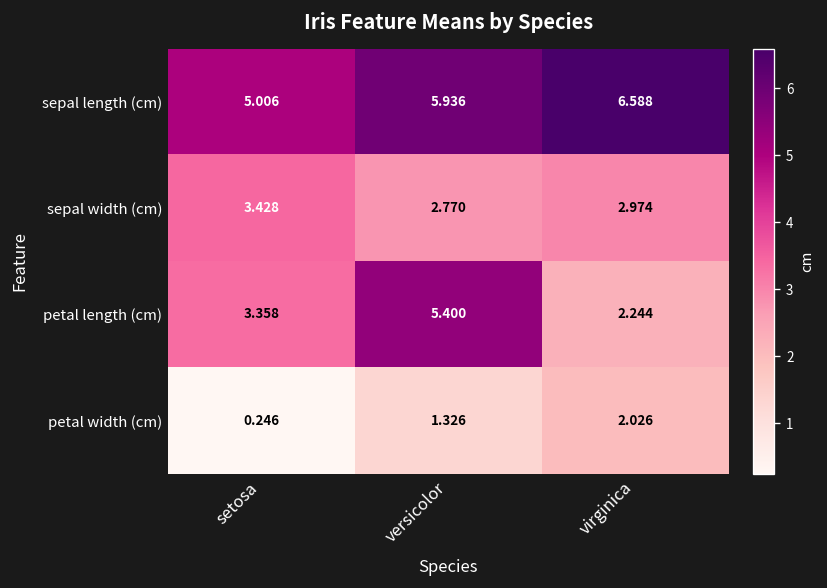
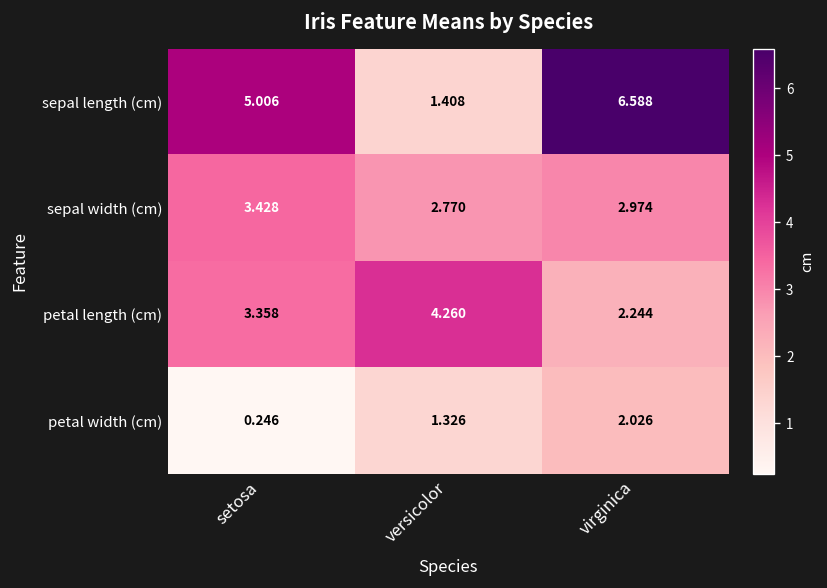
  {
    "sepal length (cm)": {
      "setosa": 5.006,
-     "versicolor": 5.936,
+     "versicolor": 1.408,
      "virginica": 6.588
    },
    "sepal width (cm)": {
      "setosa": 3.428,
      "versicolor": 2.770,
      "virginica": 2.974
    },
    "petal length (cm)": {
      "setosa": 3.358,
-     "versicolor": 5.400,
+     "versicolor": 4.260,
      "virginica": 2.244
    },
    "petal width (cm)": {
      "setosa": 0.246,
      "versicolor": 1.326,
      "virginica": 2.026
    }
  }
